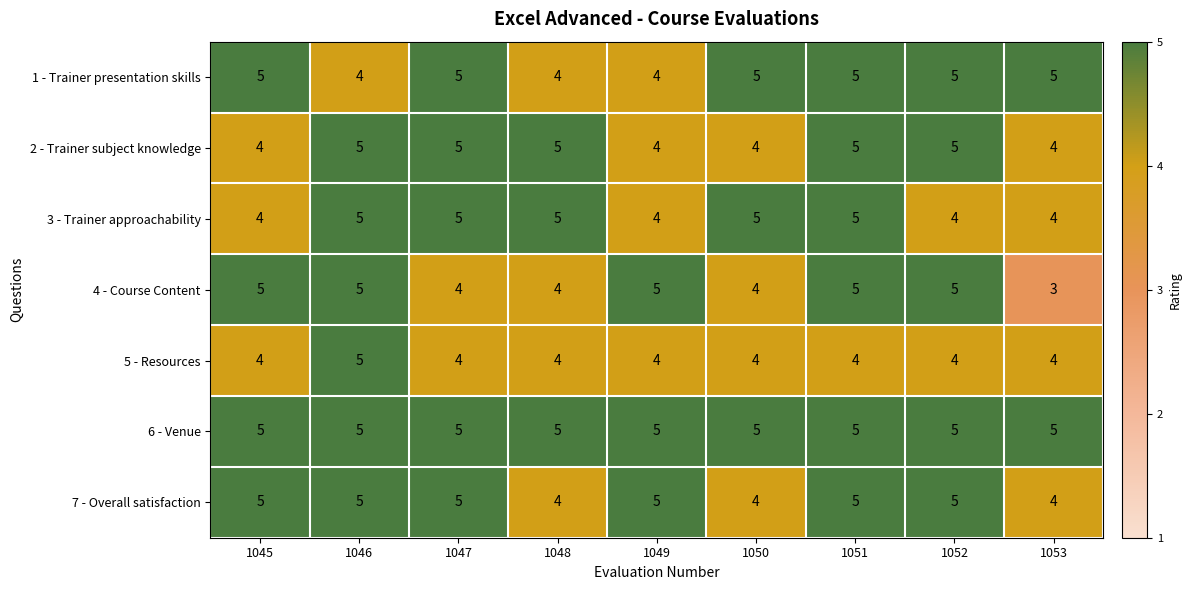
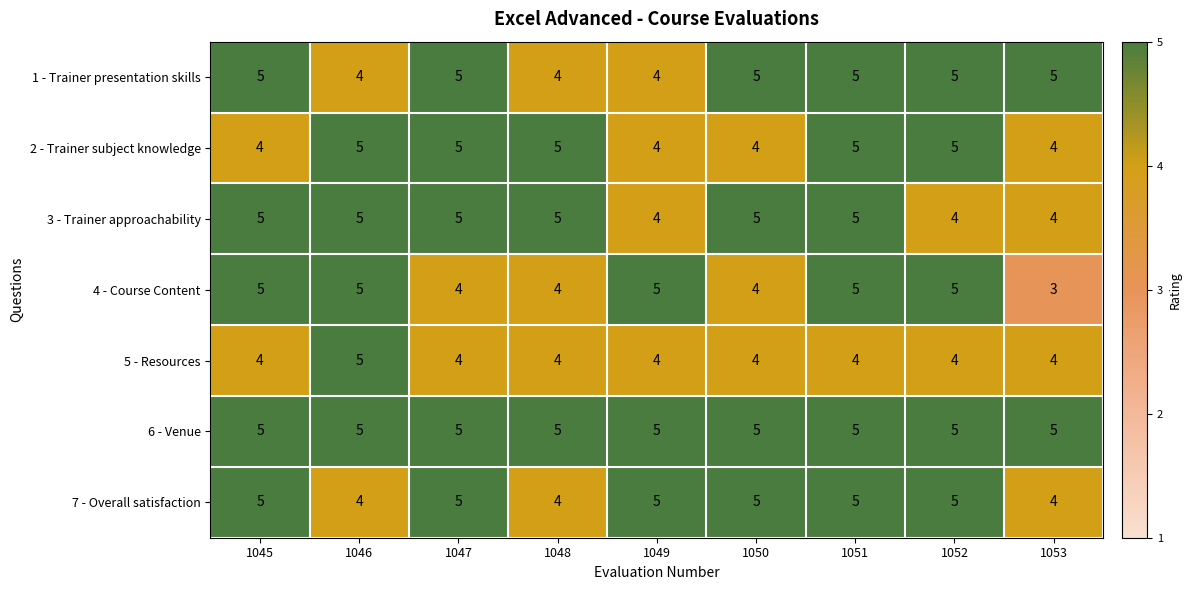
  {
    "1 - Trainer presentation skills": {
      "1045": 5,
      "1046": 4,
      "1047": 5,
      "1048": 4,
      "1049": 4,
      "1050": 5,
      "1051": 5,
      "1052": 5,
      "1053": 5
    },
    "2 - Trainer subject knowledge": {
      "1045": 4,
      "1046": 5,
      "1047": 5,
      "1048": 5,
      "1049": 4,
      "1050": 4,
      "1051": 5,
      "1052": 5,
      "1053": 4
    },
    "3 - Trainer approachability": {
-     "1045": 4,
+     "1045": 5,
      "1046": 5,
      "1047": 5,
      "1048": 5,
      "1049": 4,
      "1050": 5,
      "1051": 5,
      "1052": 4,
      "1053": 4
    },
    "4 - Course Content": {
      "1045": 5,
      "1046": 5,
      "1047": 4,
      "1048": 4,
      "1049": 5,
      "1050": 4,
      "1051": 5,
      "1052": 5,
      "1053": 3
    },
    "5 - Resources": {
      "1045": 4,
      "1046": 5,
      "1047": 4,
      "1048": 4,
      "1049": 4,
      "1050": 4,
      "1051": 4,
      "1052": 4,
      "1053": 4
    },
    "6 - Venue": {
      "1045": 5,
      "1046": 5,
      "1047": 5,
      "1048": 5,
      "1049": 5,
      "1050": 5,
      "1051": 5,
      "1052": 5,
      "1053": 5
    },
    "7 - Overall satisfaction": {
      "1045": 5,
-     "1046": 5,
+     "1046": 4,
      "1047": 5,
      "1048": 4,
      "1049": 5,
-     "1050": 4,
+     "1050": 5,
      "1051": 5,
      "1052": 5,
      "1053": 4
    }
  }
